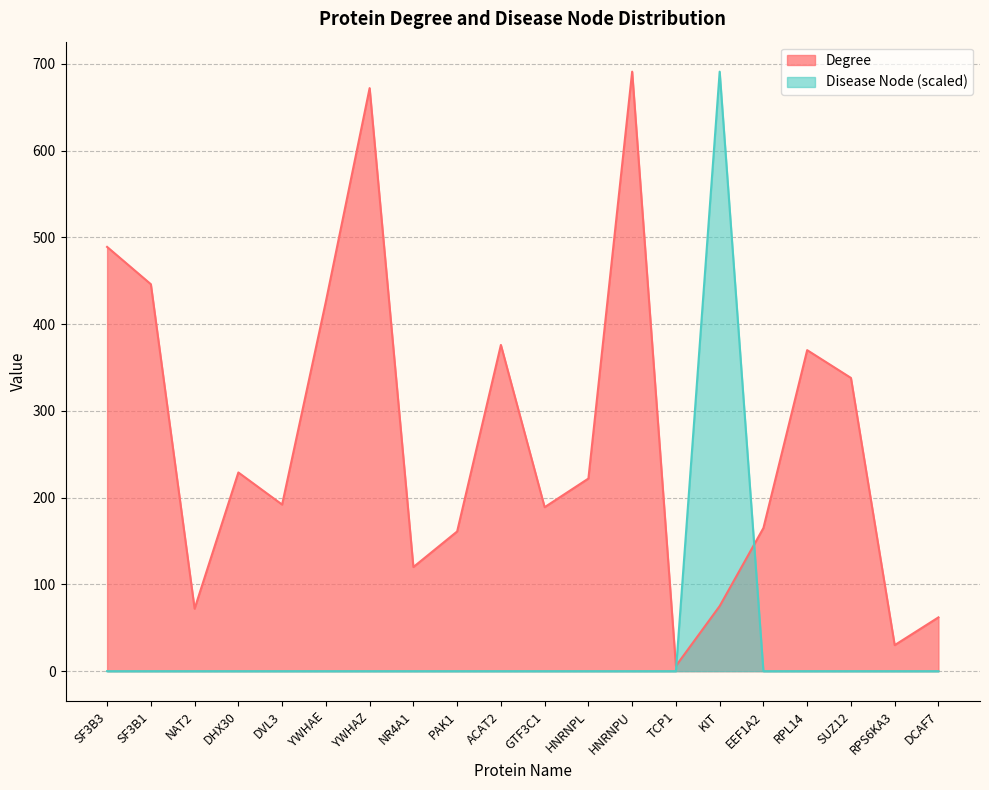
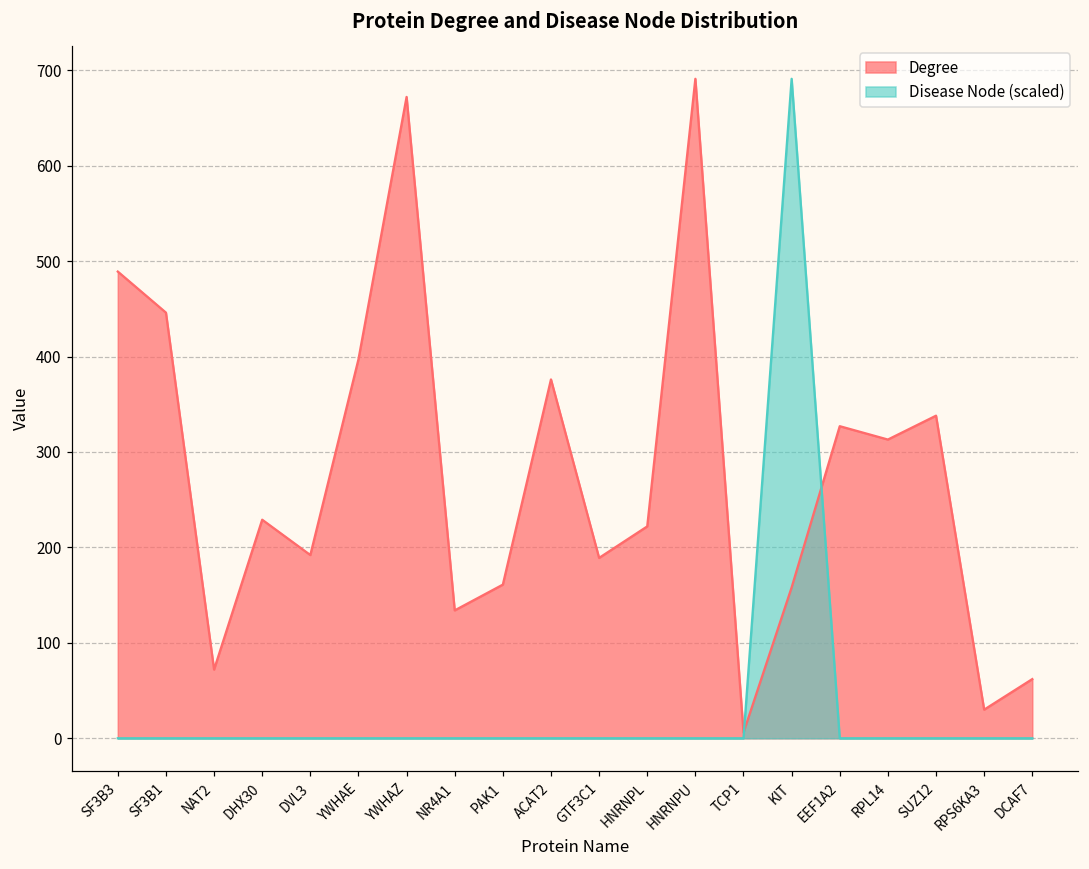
  {
    "Degree": {
      "SF3B3": 490,
      "SF3B1": 450,
      "NAT2": 70,
      "DHX30": 230,
      "DVL3": 190,
-     "YWHAE": 430,
+     "YWHAE": 400,
      "YWHAZ": 670,
-     "NR4A1": 120,
+     "NR4A1": 130,
      "PAK1": 160,
      "ACAT2": 380,
      "GTF3C1": 190,
      "HNRNPL": 220,
      "HNRNPU": 690,
      "TCP1": 10,
-     "KIT": 80,
-     "EEF1A2": 170,
-     "RPL14": 370,
+     "KIT": 160,
+     "EEF1A2": 330,
+     "RPL14": 310,
      "SUZ12": 340,
      "RPS6KA3": 30,
      "DCAF7": 60
    },
    "Disease Node (scaled)": {
      "SF3B3": 0,
      "SF3B1": 0,
      "NAT2": 0,
      "DHX30": 0,
      "DVL3": 0,
      "YWHAE": 0,
      "YWHAZ": 0,
      "NR4A1": 0,
      "PAK1": 0,
      "ACAT2": 0,
      "GTF3C1": 0,
      "HNRNPL": 0,
      "HNRNPU": 0,
      "TCP1": 0,
      "KIT": 690,
      "EEF1A2": 0,
      "RPL14": 0,
      "SUZ12": 0,
      "RPS6KA3": 0,
      "DCAF7": 0
    }
  }
